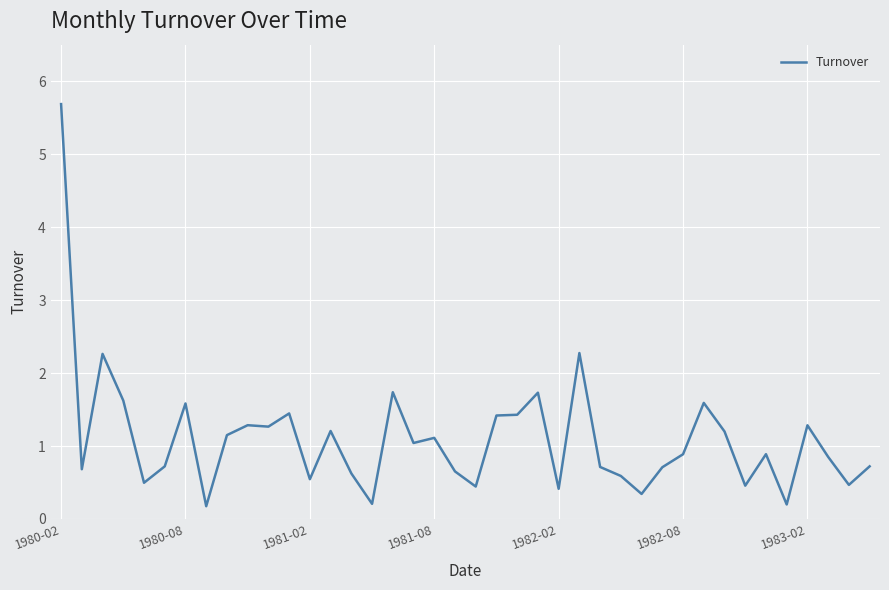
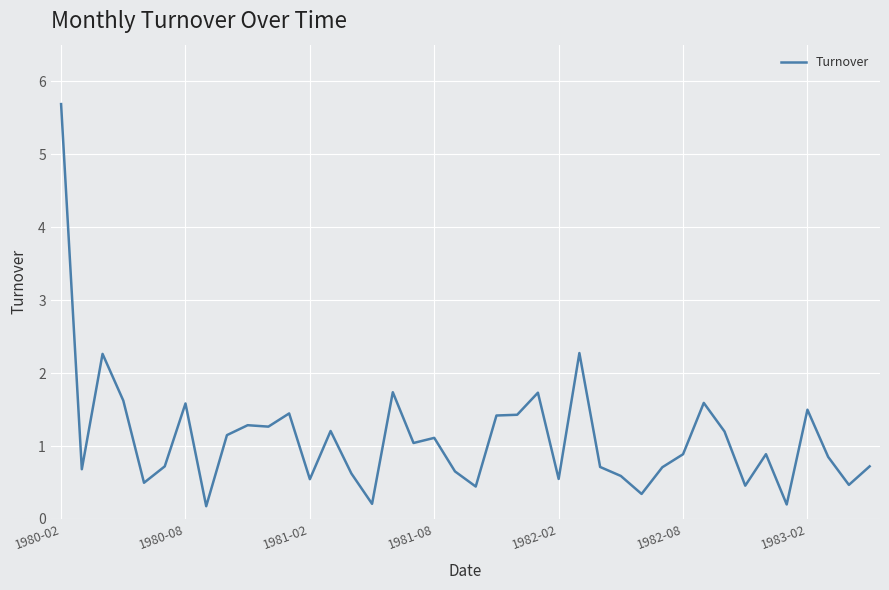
  {
    "1980-02": 5.7,
    "1980-08": 1.6,
    "1981-02": 0.5,
    "1981-08": 1.1,
-   "1982-02": 0.4,
+   "1982-02": 0.5,
    "1982-08": 0.9,
-   "1983-02": 1.3
+   "1983-02": 1.5
  }
